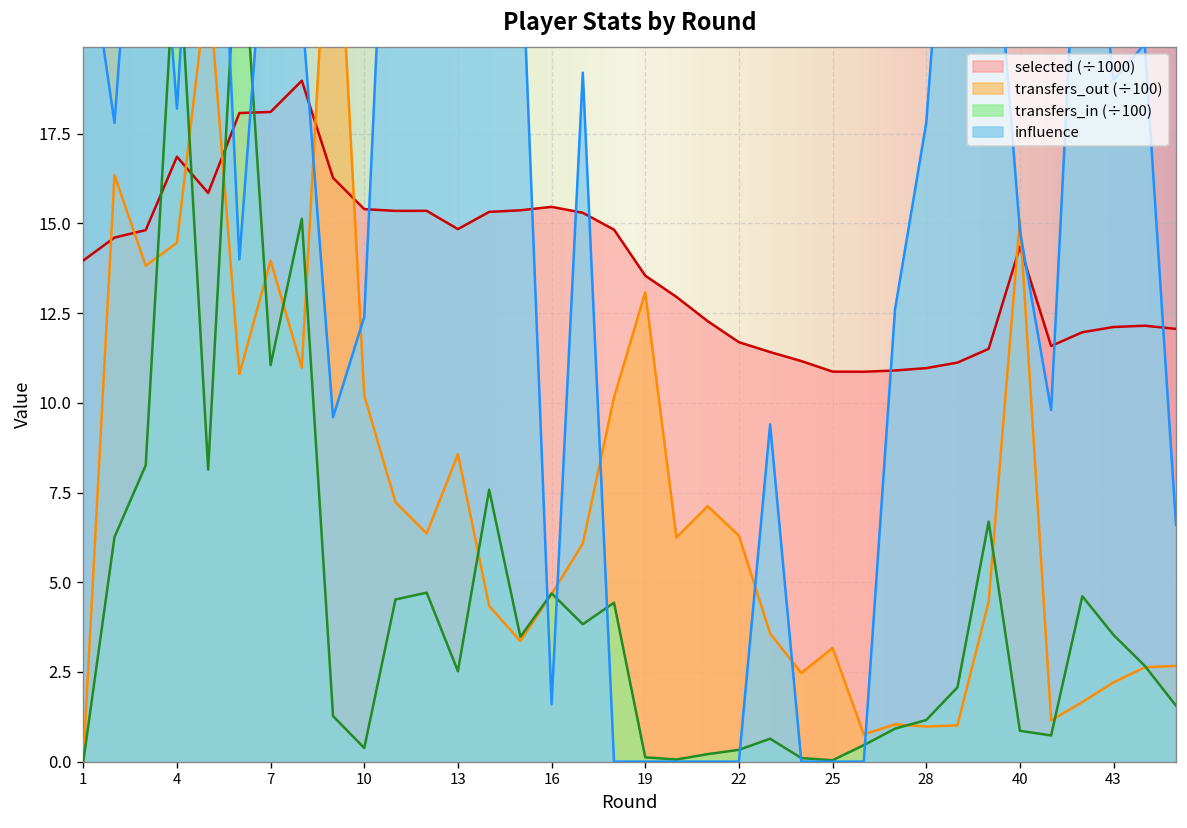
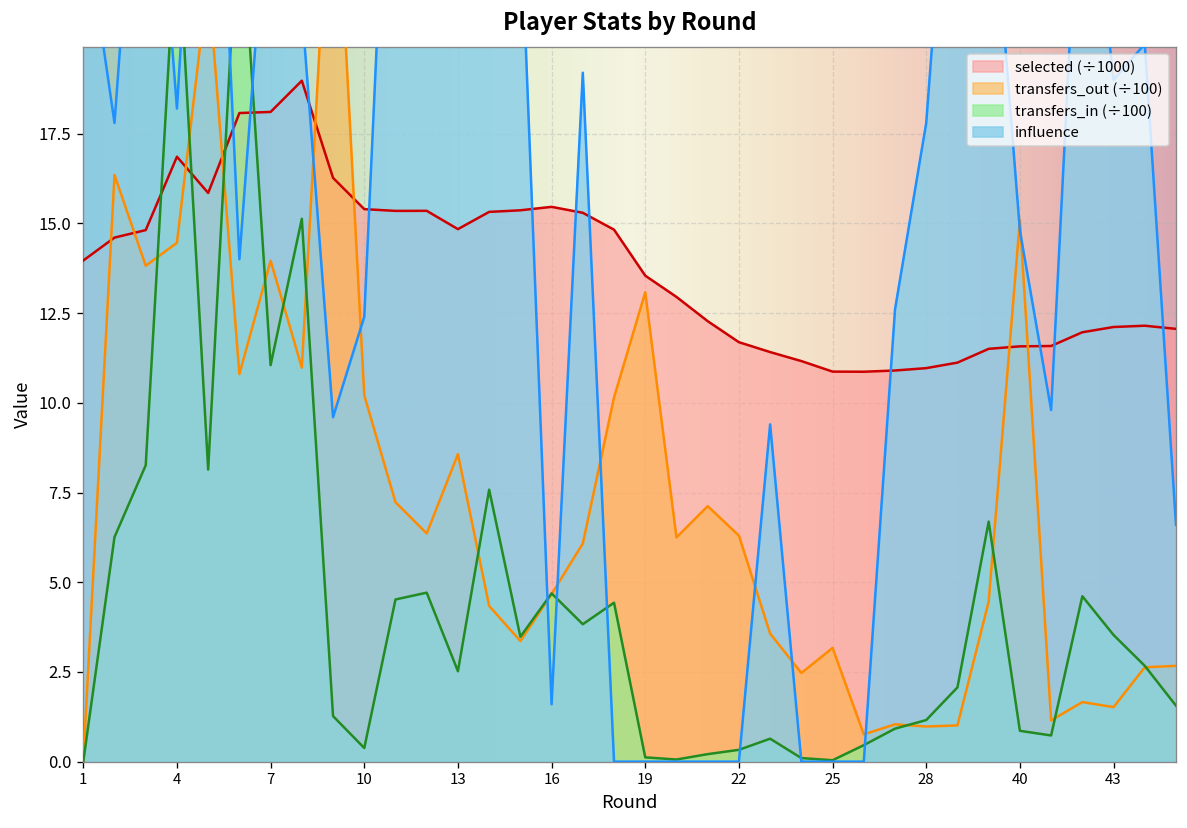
  {
    "selected (÷1000)": {
-     "40": 14.3,
+     "40": 11.6,
      "43": 12.1
    },
    "transfers_out (÷100)": {
      "40": 15.1,
-     "43": 2.2
+     "43": 1.5
    },
    "transfers_in (÷100)": {
      "40": 0.9,
      "43": 3.5
    },
    "influence": {
      "40": 14.8
    }
  }
